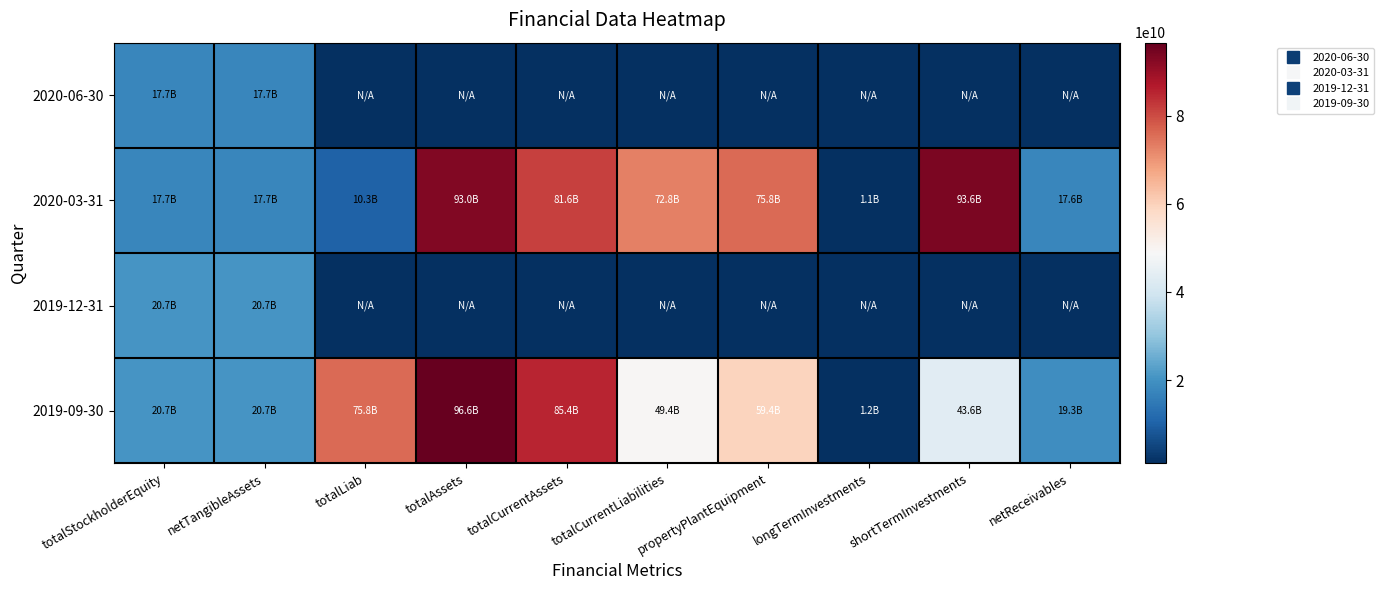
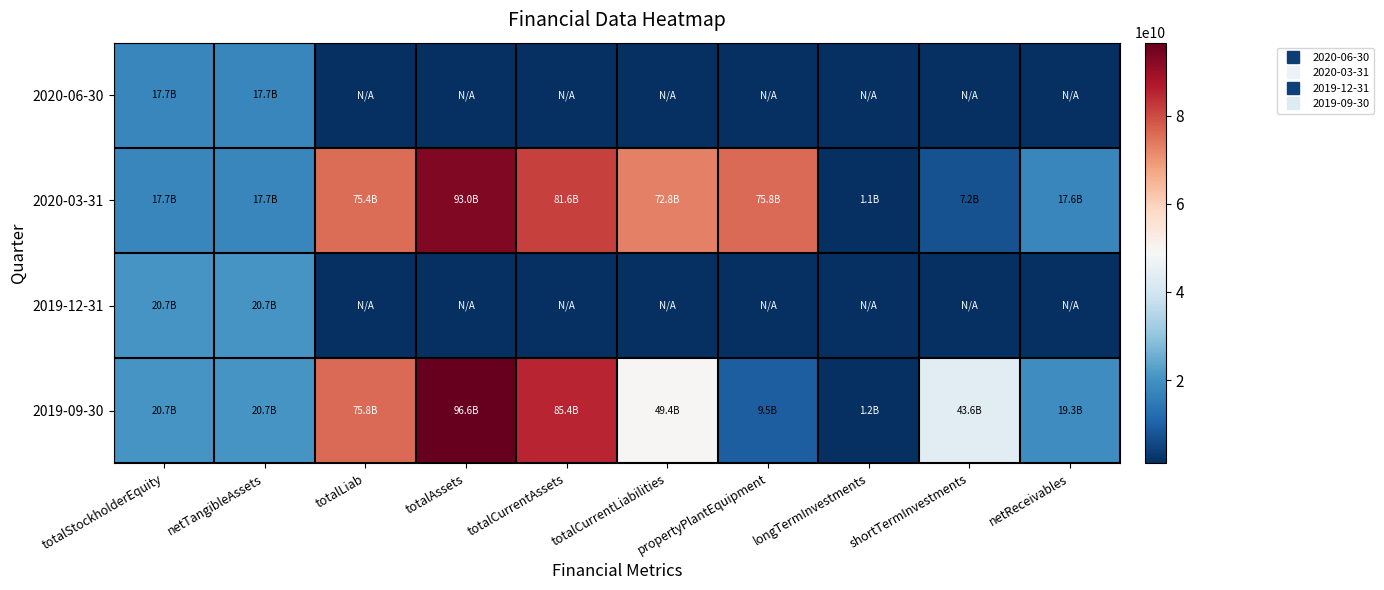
  {
    "2020-06-30": {
      "totalStockholderEquity": "17.7B",
      "netTangibleAssets": "17.7B"
    },
    "2020-03-31": {
      "totalStockholderEquity": "17.7B",
      "netTangibleAssets": "17.7B",
-     "totalLiab": "10.3B",
+     "totalLiab": "75.4B",
      "totalAssets": "93.0B",
      "totalCurrentAssets": "81.6B",
      "totalCurrentLiabilities": "72.8B",
      "propertyPlantEquipment": "75.8B",
      "longTermInvestments": "1.1B",
-     "shortTermInvestments": "93.6B",
+     "shortTermInvestments": "7.2B",
      "netReceivables": "17.6B"
    },
    "2019-12-31": {
      "totalStockholderEquity": "20.7B",
      "netTangibleAssets": "20.7B"
    },
    "2019-09-30": {
      "totalStockholderEquity": "20.7B",
      "netTangibleAssets": "20.7B",
      "totalLiab": "75.8B",
      "totalAssets": "96.6B",
      "totalCurrentAssets": "85.4B",
      "totalCurrentLiabilities": "49.4B",
-     "propertyPlantEquipment": "59.4B",
+     "propertyPlantEquipment": "9.5B",
      "longTermInvestments": "1.2B",
      "shortTermInvestments": "43.6B",
      "netReceivables": "19.3B"
    }
  }
